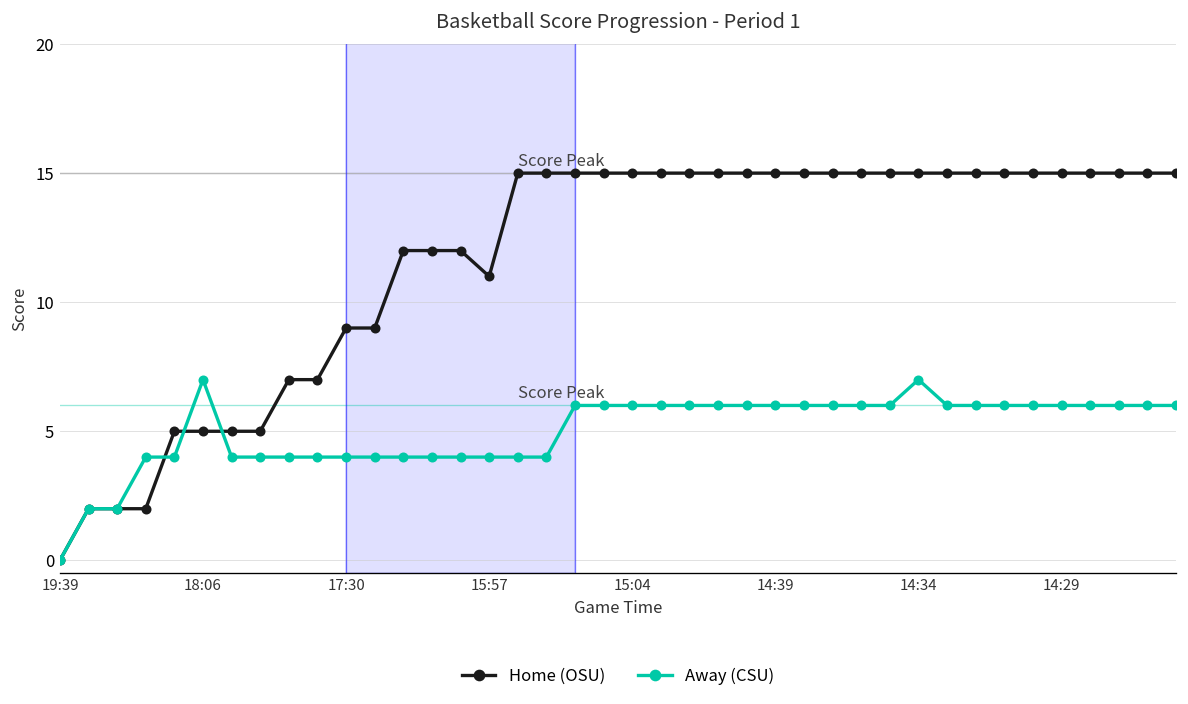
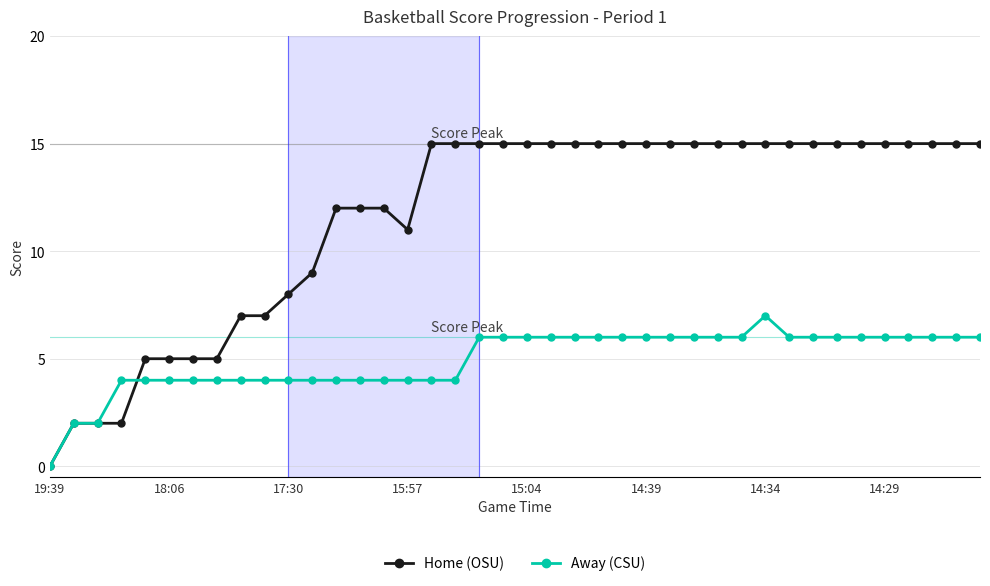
  {
    "Home (OSU)": {
      "18:06": 5,
-     "17:30": 9,
+     "17:30": 8,
      "15:57": 11,
      "15:04": 15,
      "14:39": 15,
      "14:34": 15,
      "14:29": 15
    },
    "Away (CSU)": {
-     "18:06": 7,
+     "18:06": 4,
      "17:30": 4,
      "15:57": 4,
      "15:04": 6,
      "14:39": 6,
      "14:34": 7,
      "14:29": 6
    }
  }
